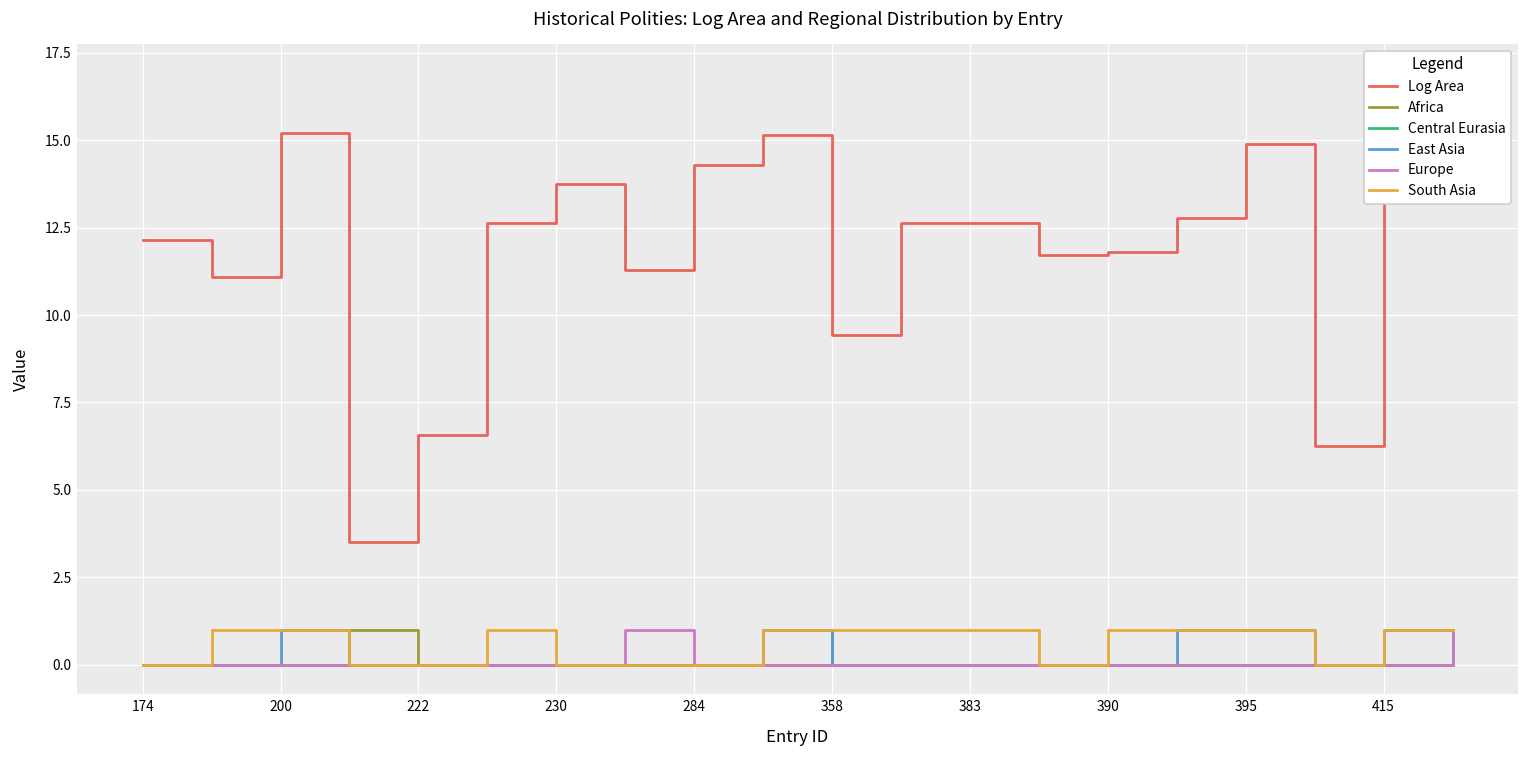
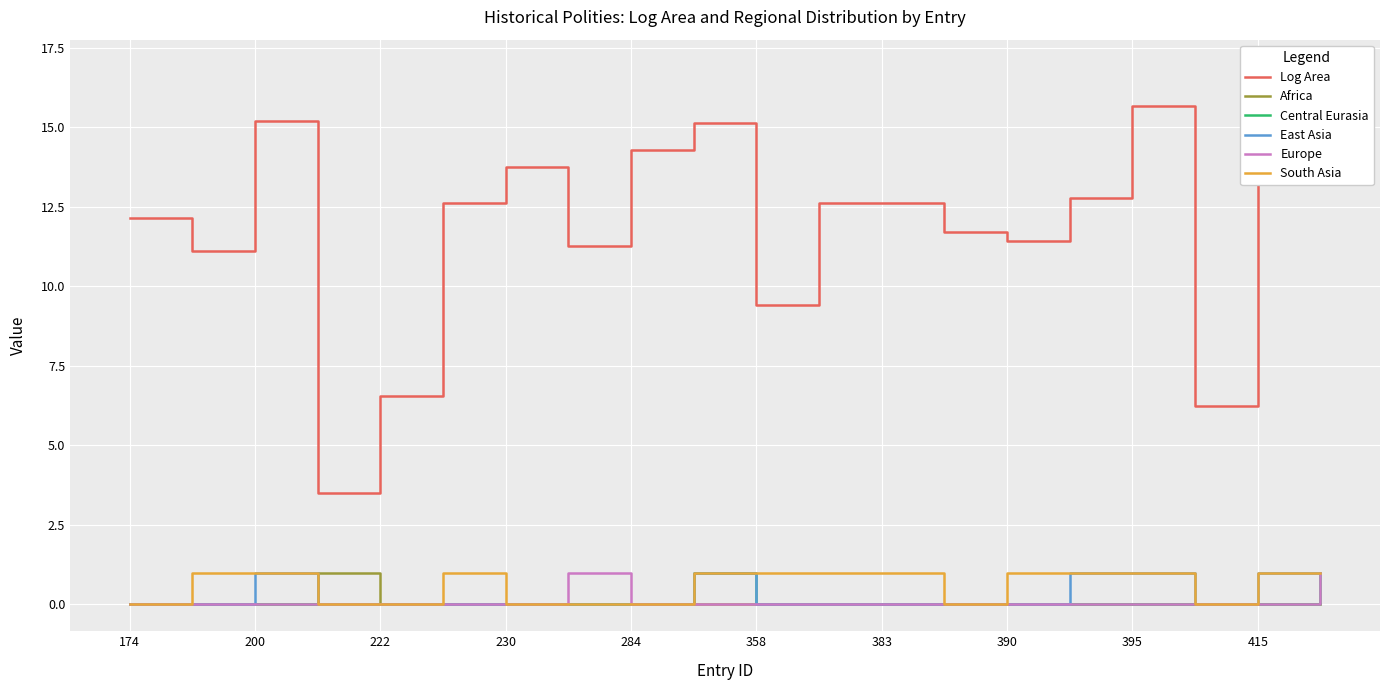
  {
    "Log Area": {
      "174": 12.1,
      "200": 15.2,
      "222": 6.6,
      "230": 13.7,
      "284": 14.3,
      "358": 9.4,
      "383": 12.6,
-     "390": 11.8,
-     "395": 14.9
+     "390": 11.4,
+     "395": 15.7
    },
    "South Asia": {
      "358": 1.0,
      "383": 1.0,
      "390": 1.0
    }
  }
